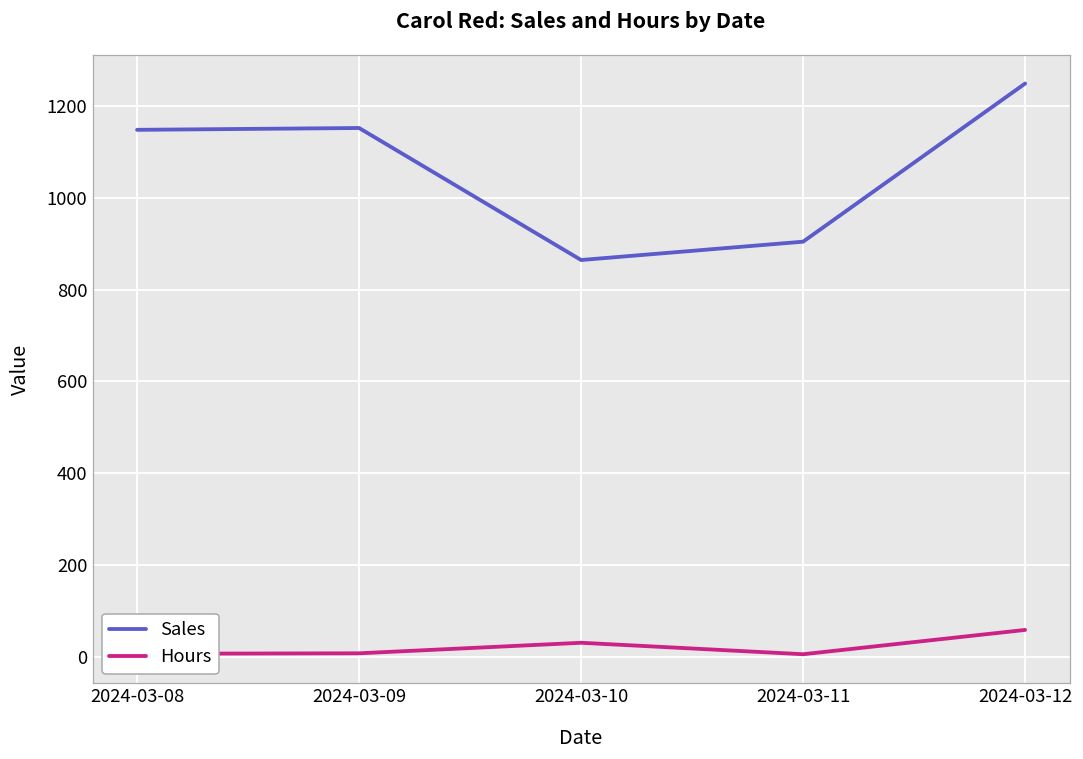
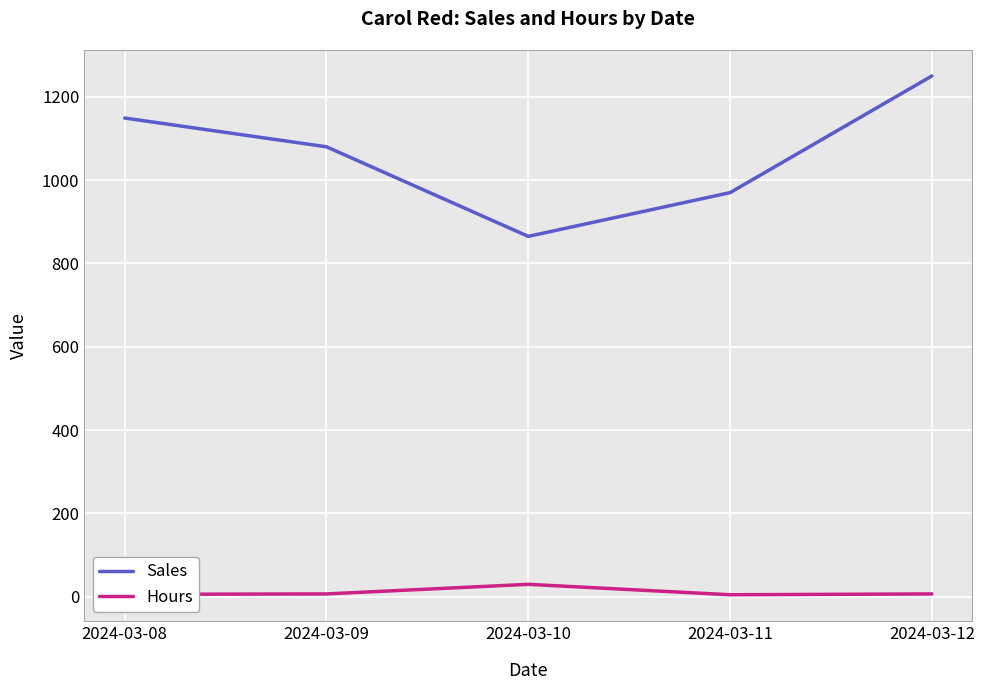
  {
    "Sales": {
      "2024-03-08": 1150,
-     "2024-03-09": 1150,
+     "2024-03-09": 1080,
      "2024-03-10": 870,
-     "2024-03-11": 910,
+     "2024-03-11": 970,
      "2024-03-12": 1250
    },
    "Hours": {
      "2024-03-09": 10,
      "2024-03-10": 30,
      "2024-03-11": 10,
-     "2024-03-12": 60
+     "2024-03-12": 10
    }
  }
